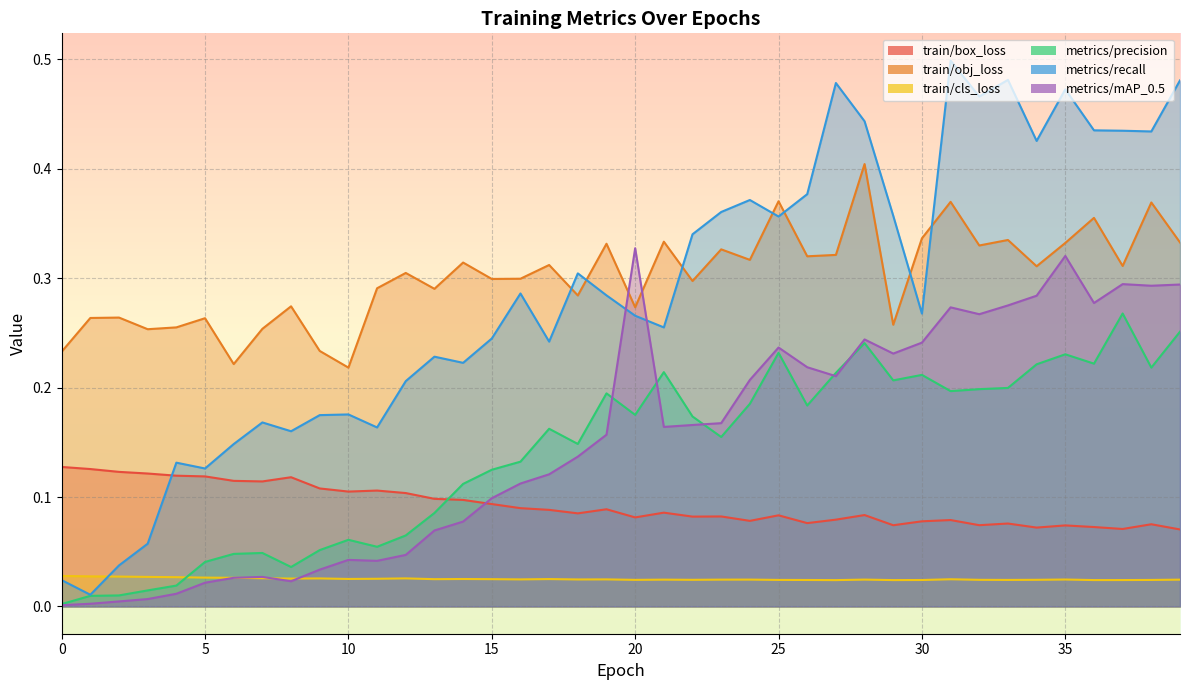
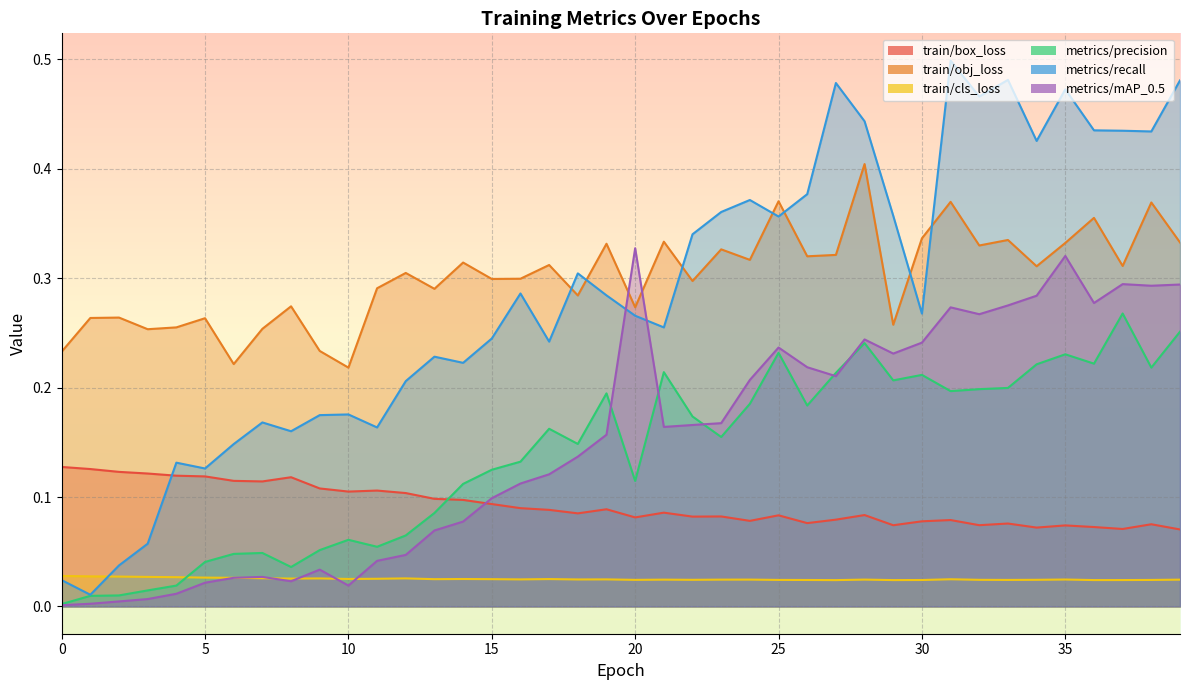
  {
    "metrics/precision": {
      "5": 0.041,
      "10": 0.061,
      "15": 0.125,
-     "20": 0.175,
+     "20": 0.115,
      "25": 0.232,
      "30": 0.212,
      "35": 0.230
    },
    "metrics/recall": {
      "0": 0.024,
      "5": 0.126,
      "10": 0.175,
      "15": 0.245,
      "20": 0.266,
      "25": 0.356,
      "30": 0.268
    },
    "metrics/mAP_0.5": {
      "5": 0.022,
-     "10": 0.043,
+     "10": 0.019,
      "15": 0.099,
      "20": 0.327,
      "25": 0.237,
      "30": 0.241,
      "35": 0.320
    }
  }
